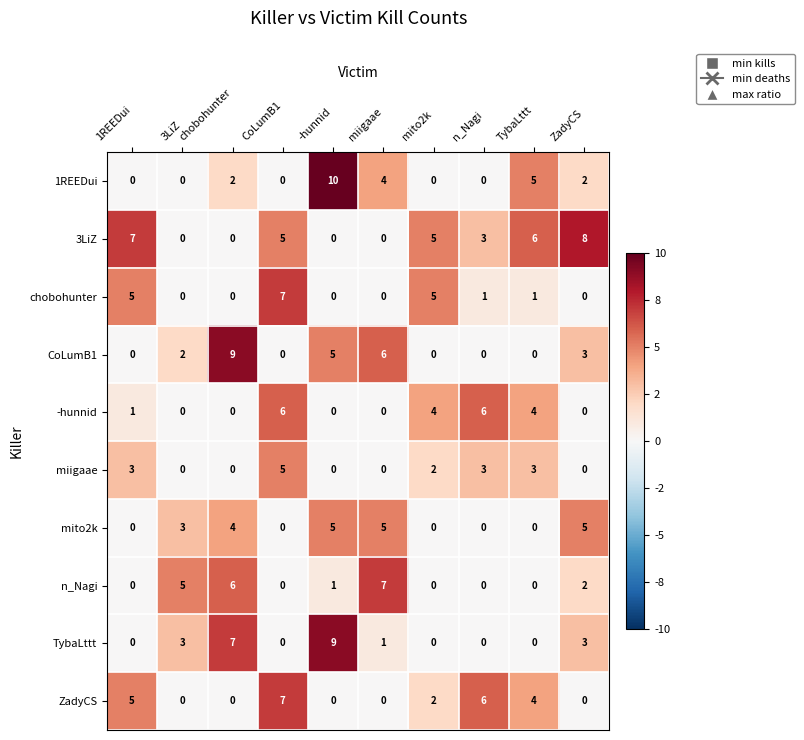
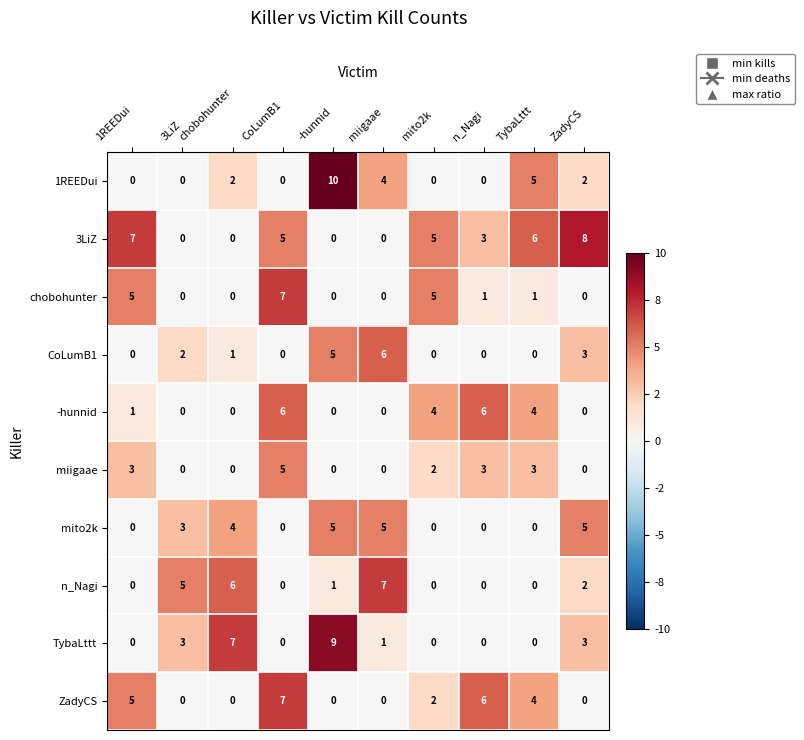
  {
    "1REEDui": {
      "1REEDui": 0,
      "3LiZ": 0,
      "chobohunter": 2,
      "CoLumB1": 0,
      "-hunnid": 10,
      "miigaae": 4,
      "mito2k": 0,
      "n_Nagi": 0,
      "TybaLttt": 5,
      "ZadyCS": 2
    },
    "3LiZ": {
      "1REEDui": 7,
      "3LiZ": 0,
      "chobohunter": 0,
      "CoLumB1": 5,
      "-hunnid": 0,
      "miigaae": 0,
      "mito2k": 5,
      "n_Nagi": 3,
      "TybaLttt": 6,
      "ZadyCS": 8
    },
    "chobohunter": {
      "1REEDui": 5,
      "3LiZ": 0,
      "chobohunter": 0,
      "CoLumB1": 7,
      "-hunnid": 0,
      "miigaae": 0,
      "mito2k": 5,
      "n_Nagi": 1,
      "TybaLttt": 1,
      "ZadyCS": 0
    },
    "CoLumB1": {
      "1REEDui": 0,
      "3LiZ": 2,
-     "chobohunter": 9,
+     "chobohunter": 1,
      "CoLumB1": 0,
      "-hunnid": 5,
      "miigaae": 6,
      "mito2k": 0,
      "n_Nagi": 0,
      "TybaLttt": 0,
      "ZadyCS": 3
    },
    "-hunnid": {
      "1REEDui": 1,
      "3LiZ": 0,
      "chobohunter": 0,
      "CoLumB1": 6,
      "-hunnid": 0,
      "miigaae": 0,
      "mito2k": 4,
      "n_Nagi": 6,
      "TybaLttt": 4,
      "ZadyCS": 0
    },
    "miigaae": {
      "1REEDui": 3,
      "3LiZ": 0,
      "chobohunter": 0,
      "CoLumB1": 5,
      "-hunnid": 0,
      "miigaae": 0,
      "mito2k": 2,
      "n_Nagi": 3,
      "TybaLttt": 3,
      "ZadyCS": 0
    },
    "mito2k": {
      "1REEDui": 0,
      "3LiZ": 3,
      "chobohunter": 4,
      "CoLumB1": 0,
      "-hunnid": 5,
      "miigaae": 5,
      "mito2k": 0,
      "n_Nagi": 0,
      "TybaLttt": 0,
      "ZadyCS": 5
    },
    "n_Nagi": {
      "1REEDui": 0,
      "3LiZ": 5,
      "chobohunter": 6,
      "CoLumB1": 0,
      "-hunnid": 1,
      "miigaae": 7,
      "mito2k": 0,
      "n_Nagi": 0,
      "TybaLttt": 0,
      "ZadyCS": 2
    },
    "TybaLttt": {
      "1REEDui": 0,
      "3LiZ": 3,
      "chobohunter": 7,
      "CoLumB1": 0,
      "-hunnid": 9,
      "miigaae": 1,
      "mito2k": 0,
      "n_Nagi": 0,
      "TybaLttt": 0,
      "ZadyCS": 3
    },
    "ZadyCS": {
      "1REEDui": 5,
      "3LiZ": 0,
      "chobohunter": 0,
      "CoLumB1": 7,
      "-hunnid": 0,
      "miigaae": 0,
      "mito2k": 2,
      "n_Nagi": 6,
      "TybaLttt": 4,
      "ZadyCS": 0
    }
  }
